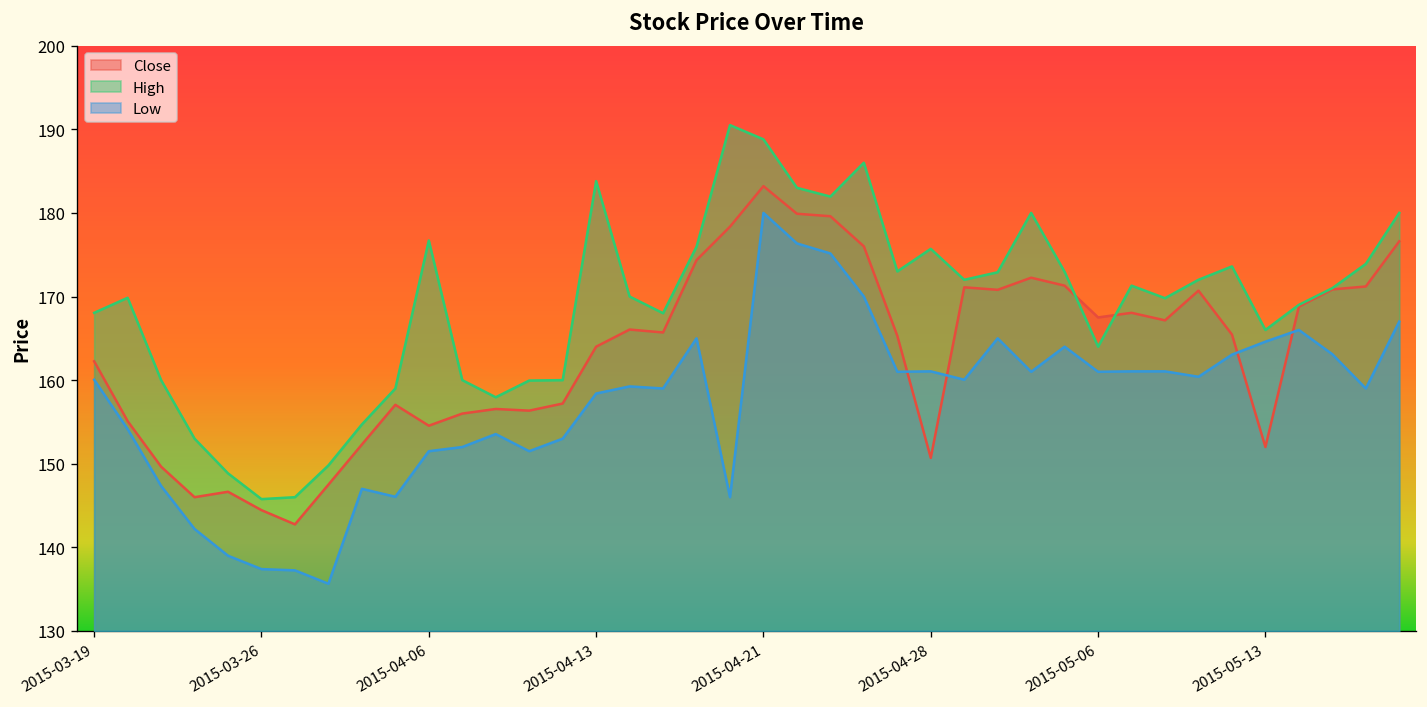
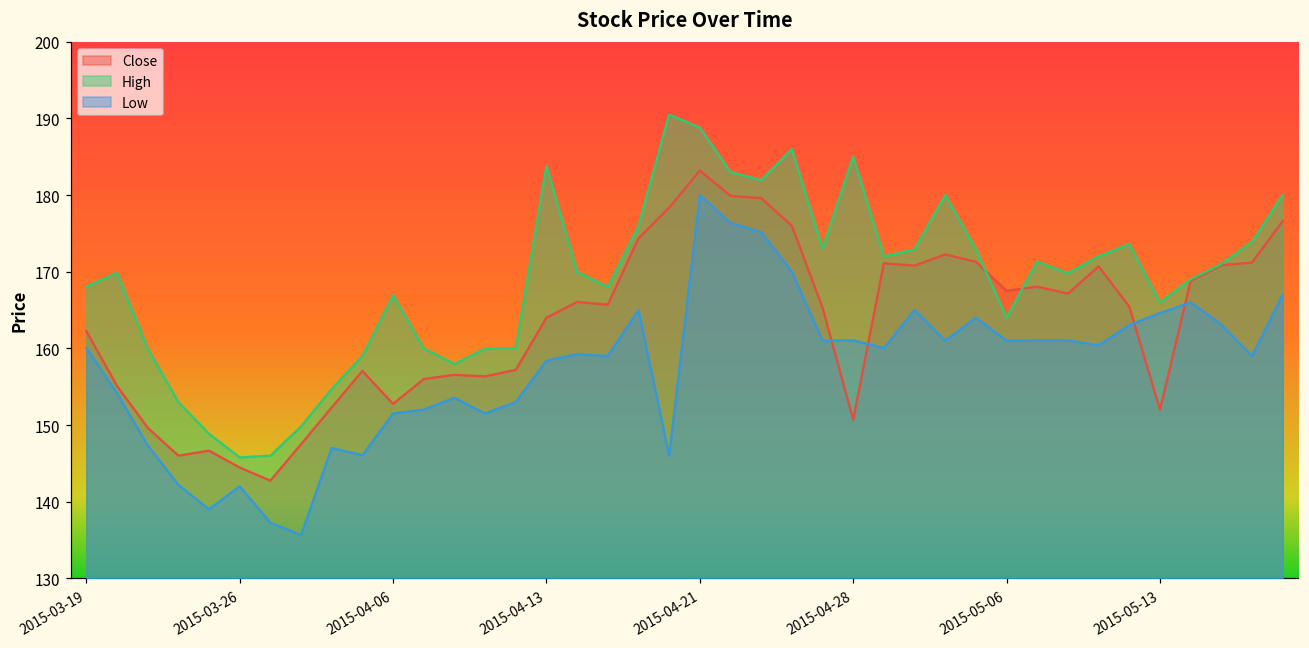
  {
    "Close": {
      "2015-03-19": 162,
      "2015-03-26": 144,
-     "2015-04-06": 155,
+     "2015-04-06": 153,
      "2015-04-13": 164,
      "2015-04-21": 183,
      "2015-04-28": 151,
      "2015-05-06": 168,
      "2015-05-13": 152
    },
    "High": {
      "2015-03-19": 168,
      "2015-03-26": 146,
-     "2015-04-06": 177,
+     "2015-04-06": 167,
      "2015-04-13": 184,
      "2015-04-21": 189,
-     "2015-04-28": 176,
+     "2015-04-28": 185,
      "2015-05-06": 164,
      "2015-05-13": 166
    },
    "Low": {
      "2015-03-19": 160,
-     "2015-03-26": 137,
+     "2015-03-26": 142,
      "2015-04-06": 152,
      "2015-04-13": 158,
      "2015-04-21": 180,
      "2015-04-28": 161,
      "2015-05-06": 161,
      "2015-05-13": 165
    }
  }
